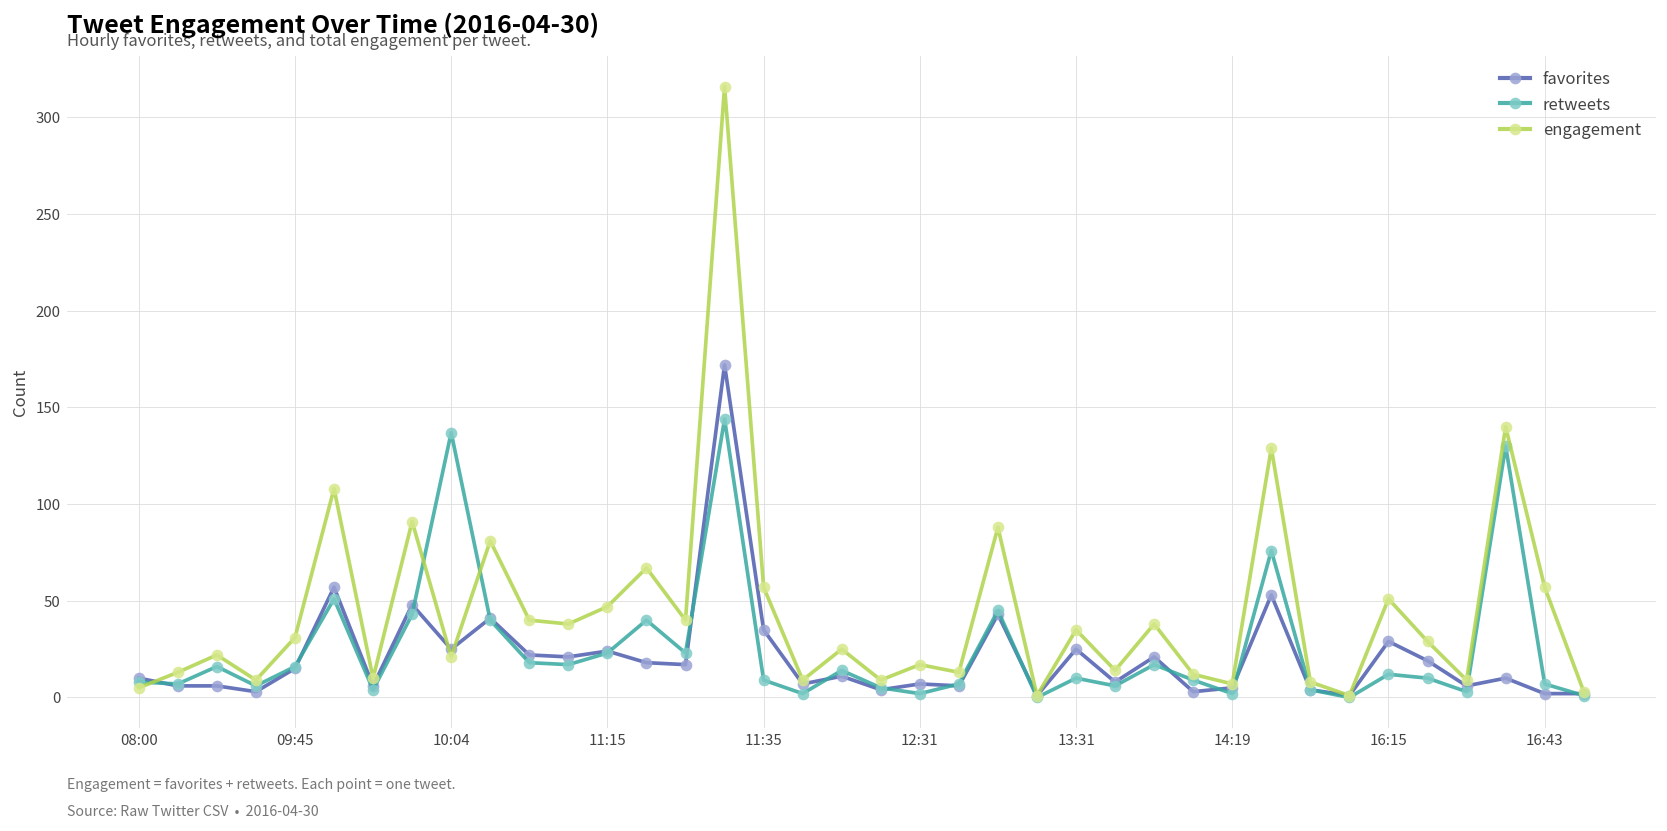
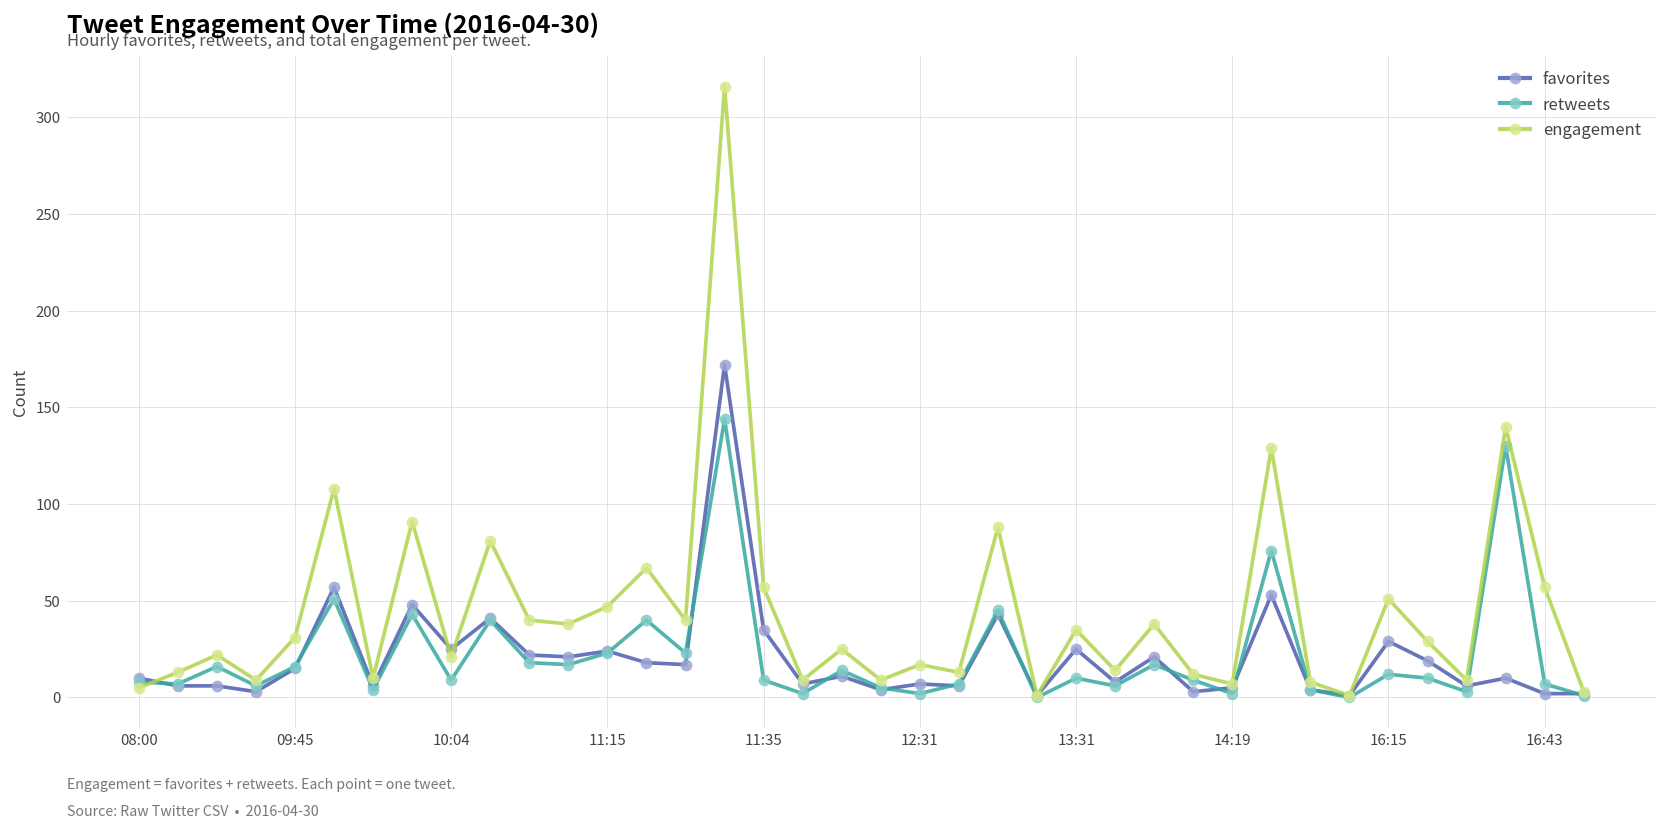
  {
    "favorites": {
      "08:00": 10,
      "10:04": 25,
      "11:35": 35,
      "12:31": 7,
      "13:31": 25,
      "14:19": 5,
      "16:15": 29,
      "16:43": 2
    },
    "retweets": {
      "08:00": 8,
-     "10:04": 137,
+     "10:04": 9,
      "11:35": 9,
      "12:31": 2,
      "13:31": 10,
      "14:19": 2,
      "16:15": 12,
      "16:43": 7
    },
    "engagement": {
      "08:00": 5,
      "09:45": 31,
      "10:04": 21,
      "11:15": 47,
      "11:35": 57,
      "12:31": 17,
      "13:31": 35,
      "14:19": 7,
      "16:15": 51,
      "16:43": 57
    }
  }
